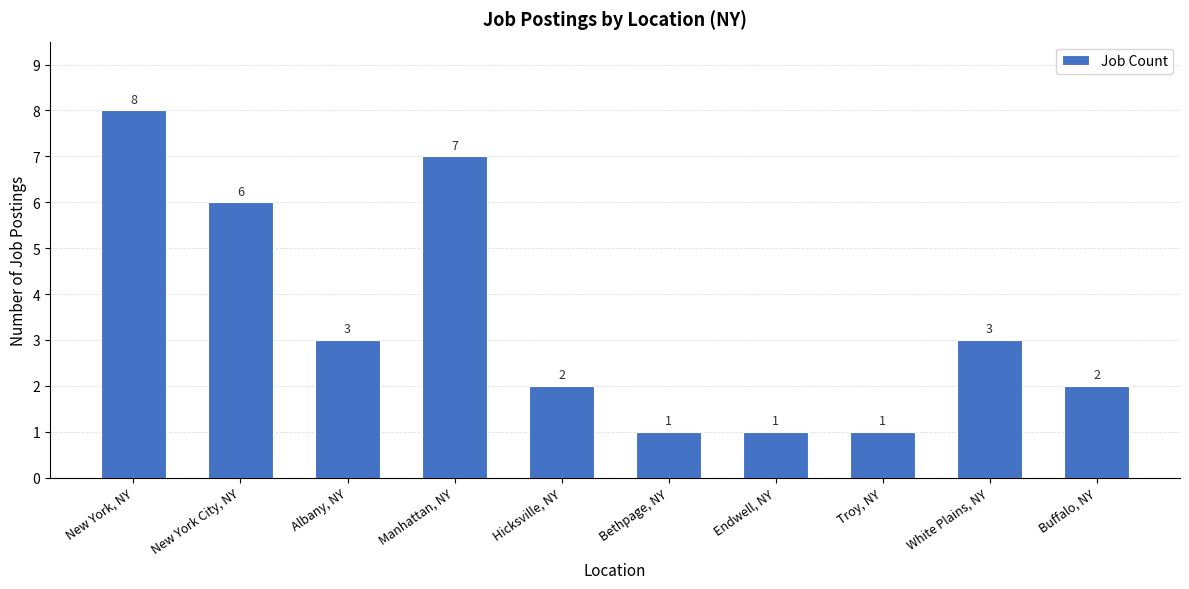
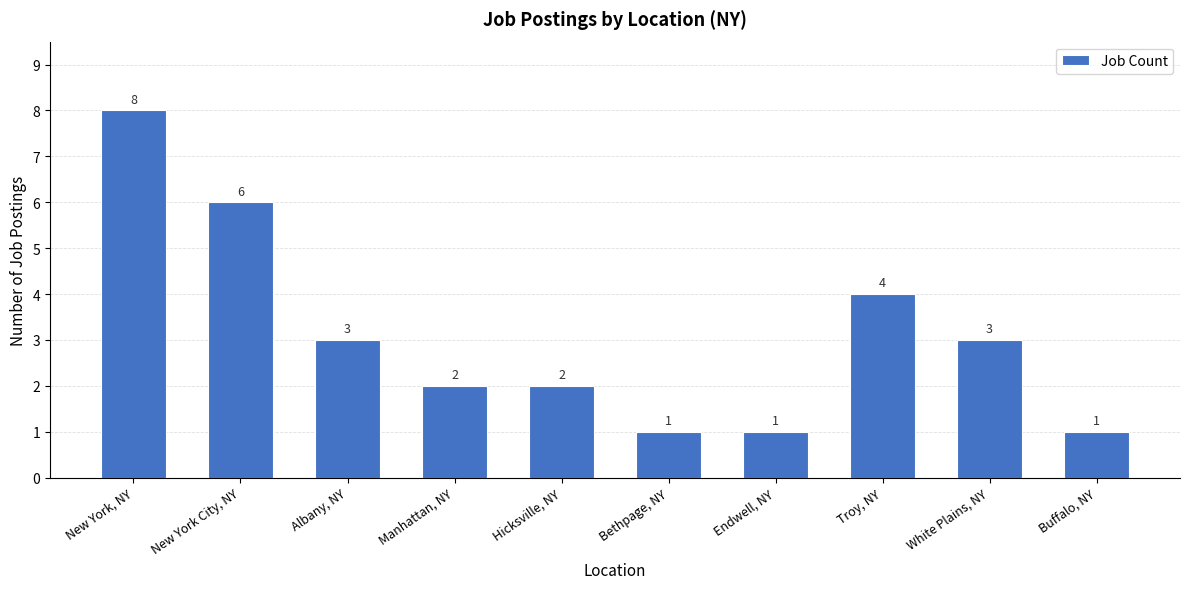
  {
    "New York, NY": 8,
    "New York City, NY": 6,
    "Albany, NY": 3,
-   "Manhattan, NY": 7,
+   "Manhattan, NY": 2,
    "Hicksville, NY": 2,
    "Bethpage, NY": 1,
    "Endwell, NY": 1,
-   "Troy, NY": 1,
+   "Troy, NY": 4,
    "White Plains, NY": 3,
-   "Buffalo, NY": 2
+   "Buffalo, NY": 1
  }
